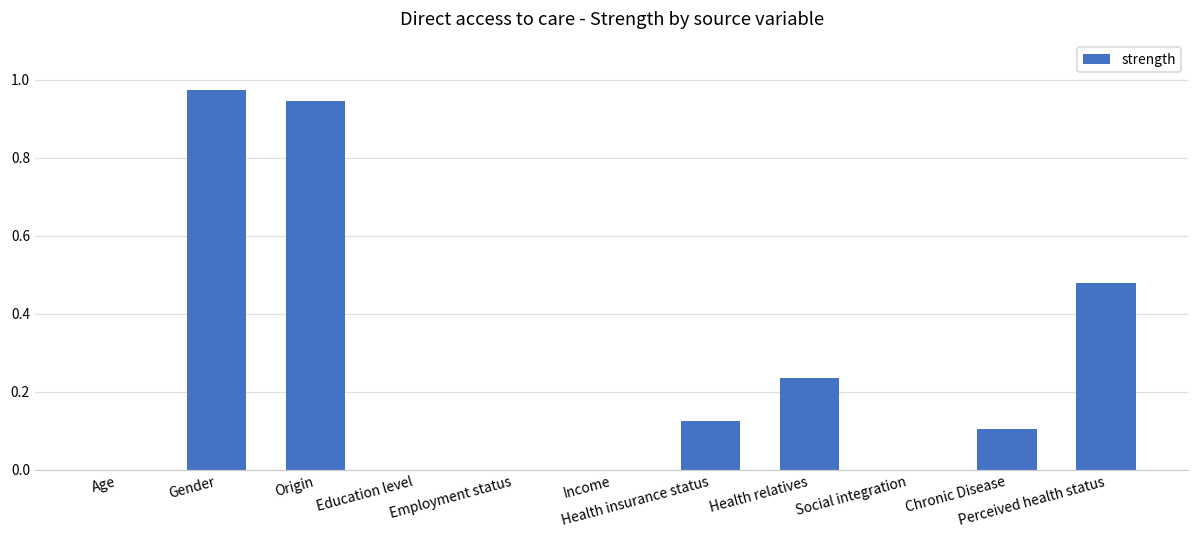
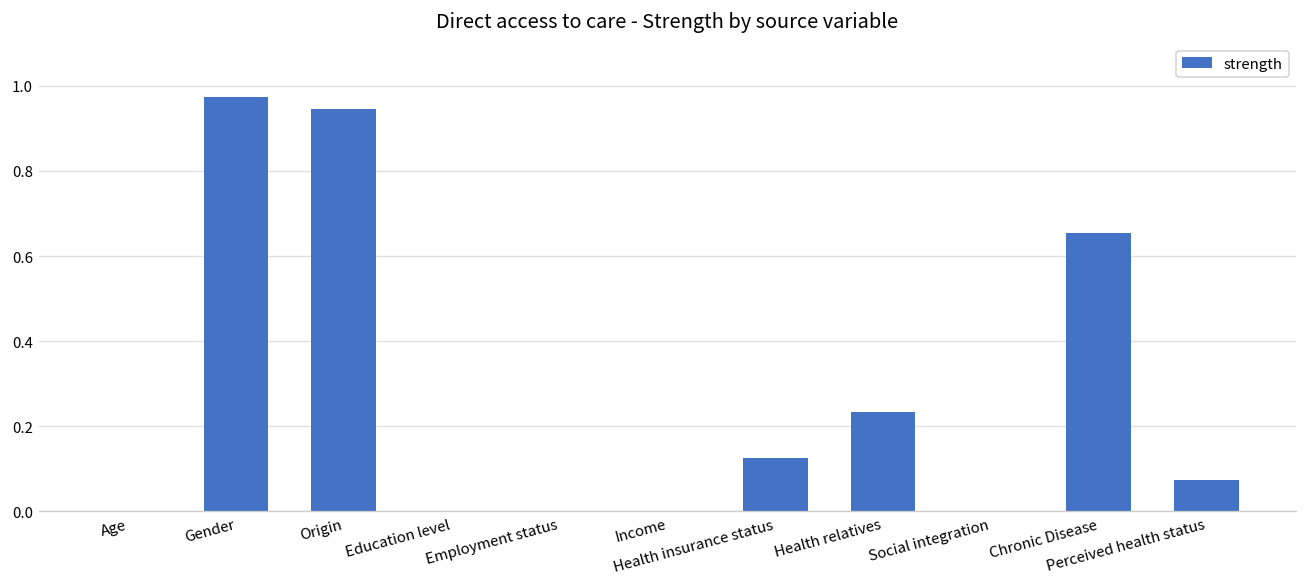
  {
    "Age": 0.00,
    "Gender": 0.97,
    "Origin": 0.95,
    "Education level": 0.00,
    "Employment status": 0.00,
    "Income": 0.00,
    "Health insurance status": 0.13,
    "Health relatives": 0.23,
    "Social integration": 0.00,
-   "Chronic Disease": 0.11,
-   "Perceived health status": 0.48
+   "Chronic Disease": 0.65,
+   "Perceived health status": 0.07
  }
